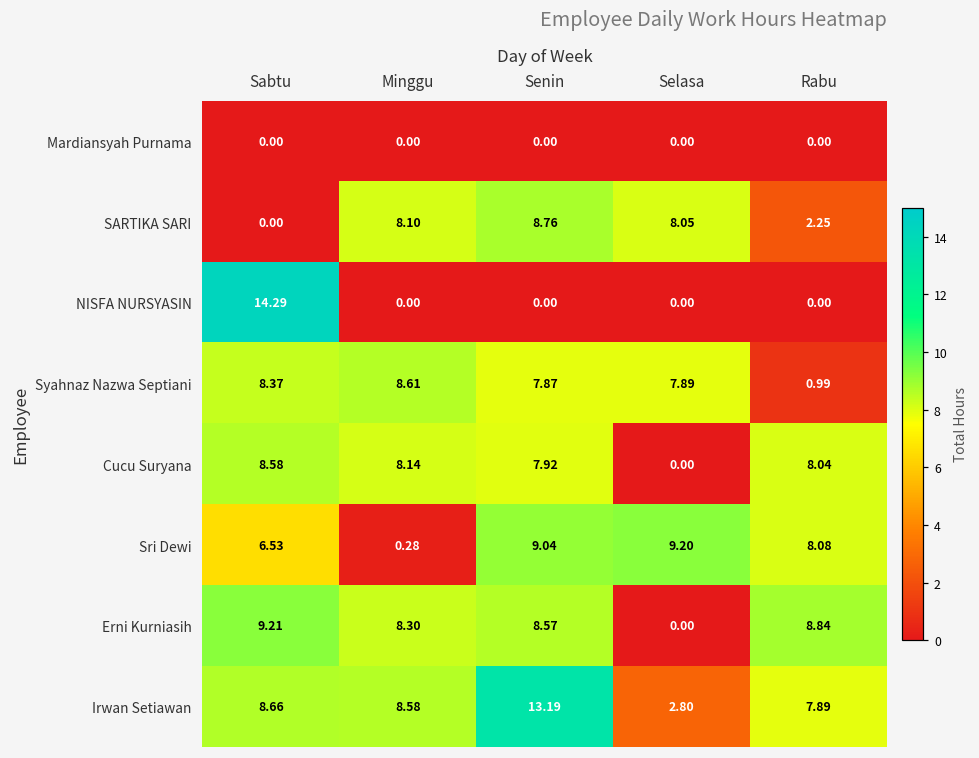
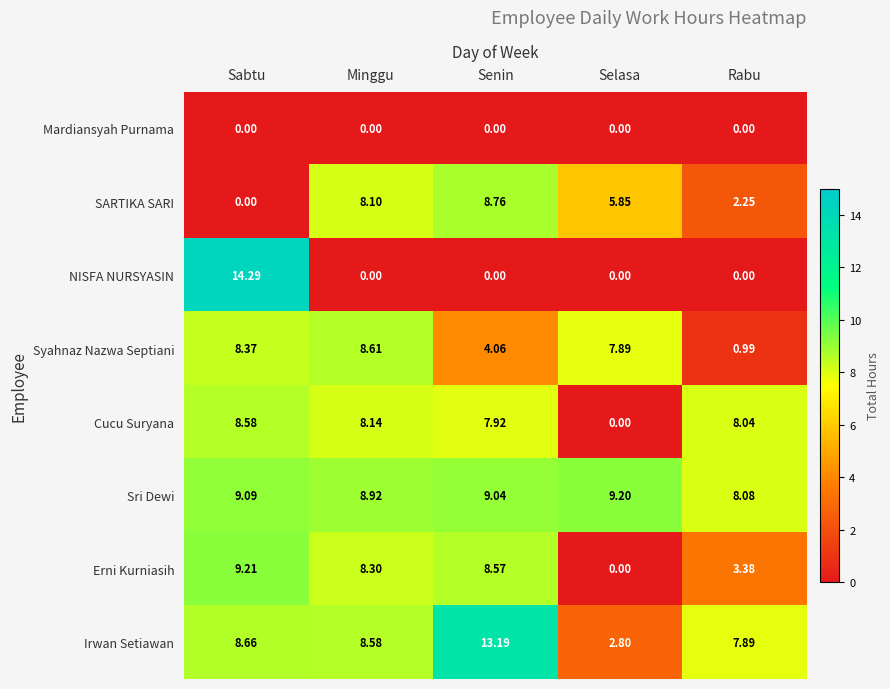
  {
    "Mardiansyah Purnama": {
      "Sabtu": 0.00,
      "Minggu": 0.00,
      "Senin": 0.00,
      "Selasa": 0.00,
      "Rabu": 0.00
    },
    "SARTIKA SARI": {
      "Sabtu": 0.00,
      "Minggu": 8.10,
      "Senin": 8.76,
-     "Selasa": 8.05,
+     "Selasa": 5.85,
      "Rabu": 2.25
    },
    "NISFA NURSYASIN": {
      "Sabtu": 14.29,
      "Minggu": 0.00,
      "Senin": 0.00,
      "Selasa": 0.00,
      "Rabu": 0.00
    },
    "Syahnaz Nazwa Septiani": {
      "Sabtu": 8.37,
      "Minggu": 8.61,
-     "Senin": 7.87,
+     "Senin": 4.06,
      "Selasa": 7.89,
      "Rabu": 0.99
    },
    "Cucu Suryana": {
      "Sabtu": 8.58,
      "Minggu": 8.14,
      "Senin": 7.92,
      "Selasa": 0.00,
      "Rabu": 8.04
    },
    "Sri Dewi": {
-     "Sabtu": 6.53,
-     "Minggu": 0.28,
+     "Sabtu": 9.09,
+     "Minggu": 8.92,
      "Senin": 9.04,
      "Selasa": 9.20,
      "Rabu": 8.08
    },
    "Erni Kurniasih": {
      "Sabtu": 9.21,
      "Minggu": 8.30,
      "Senin": 8.57,
      "Selasa": 0.00,
-     "Rabu": 8.84
+     "Rabu": 3.38
    },
    "Irwan Setiawan": {
      "Sabtu": 8.66,
      "Minggu": 8.58,
      "Senin": 13.19,
      "Selasa": 2.80,
      "Rabu": 7.89
    }
  }
